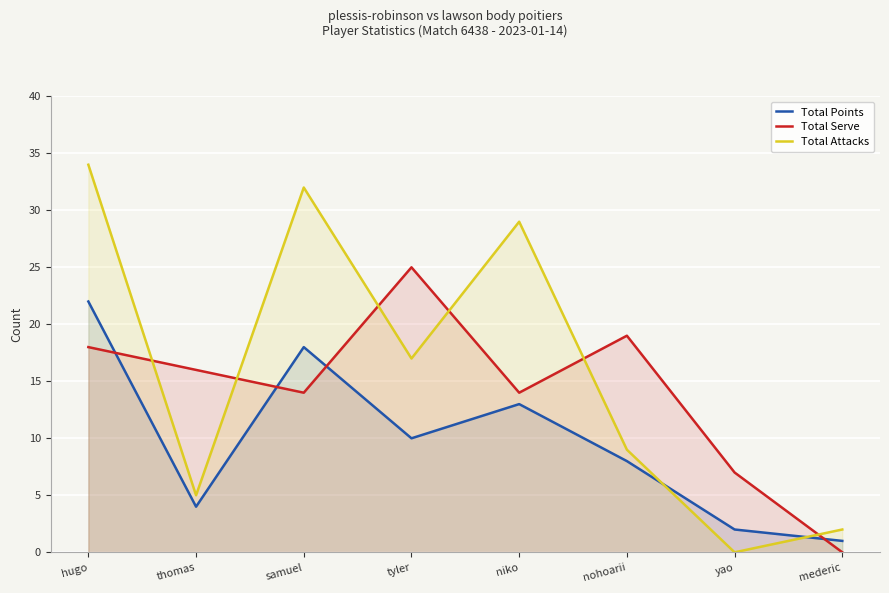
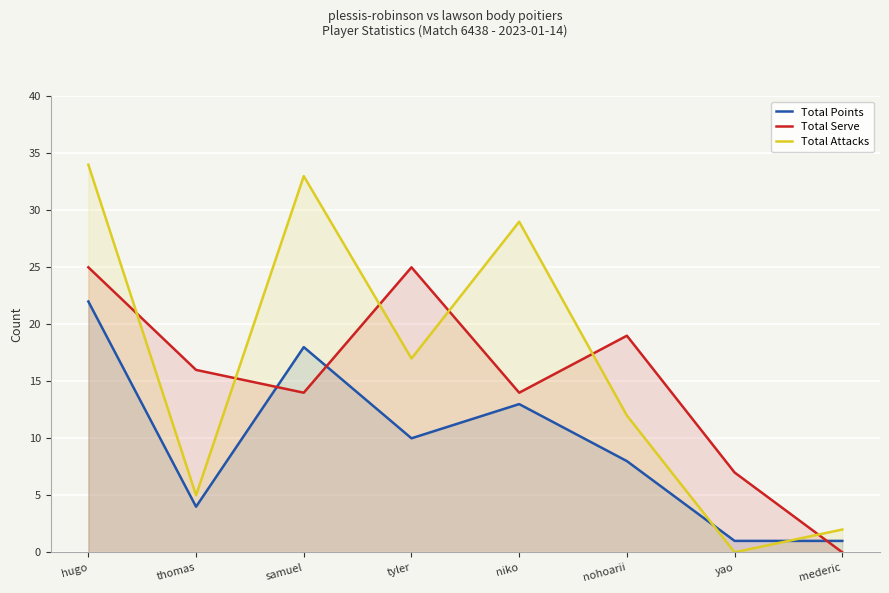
  {
    "Total Points": {
      "hugo": 22,
      "thomas": 4,
      "samuel": 18,
      "tyler": 10,
      "niko": 13,
      "nohoarii": 8,
-     "yao": 2,
+     "yao": 1,
      "mederic": 1
    },
    "Total Serve": {
-     "hugo": 18,
+     "hugo": 25,
      "thomas": 16,
      "samuel": 14,
      "tyler": 25,
      "niko": 14,
      "nohoarii": 19,
      "yao": 7,
      "mederic": 0
    },
    "Total Attacks": {
      "hugo": 34,
      "thomas": 5,
-     "samuel": 32,
+     "samuel": 33,
      "tyler": 17,
      "niko": 29,
-     "nohoarii": 9,
+     "nohoarii": 12,
      "yao": 0,
      "mederic": 2
    }
  }
